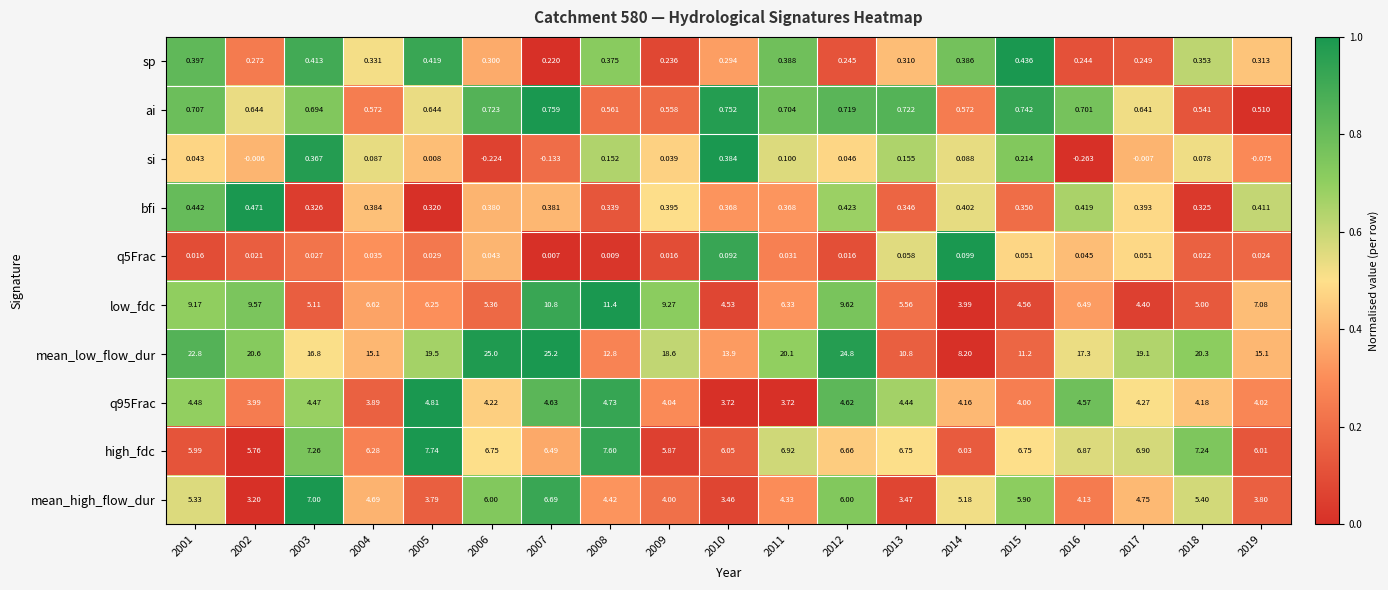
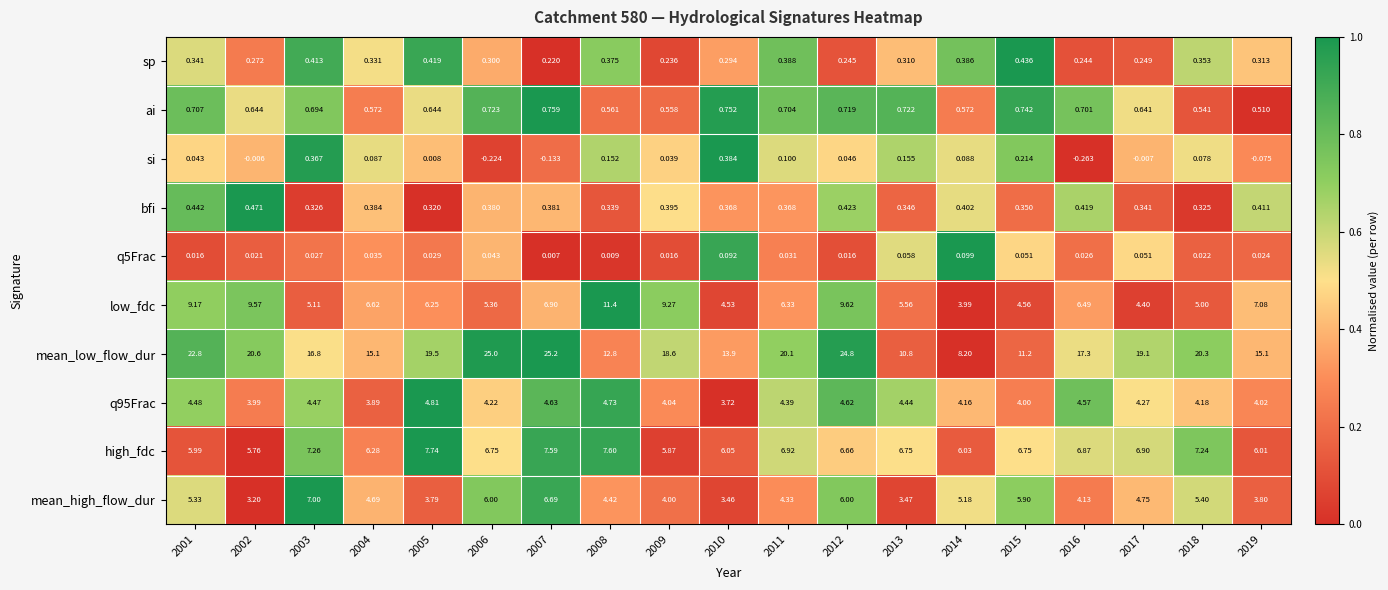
  {
    "sp": {
-     "2001": 0.397,
+     "2001": 0.341,
      "2002": 0.272,
      "2003": 0.413,
      "2004": 0.331,
      "2005": 0.419,
      "2006": 0.300,
      "2007": 0.220,
      "2008": 0.375,
      "2009": 0.236,
      "2010": 0.294,
      "2011": 0.388,
      "2012": 0.245,
      "2013": 0.310,
      "2014": 0.386,
      "2015": 0.436,
      "2016": 0.244,
      "2017": 0.249,
      "2018": 0.353,
      "2019": 0.313
    },
    "ai": {
      "2001": 0.707,
      "2002": 0.644,
      "2003": 0.694,
      "2004": 0.572,
      "2005": 0.644,
      "2006": 0.723,
      "2007": 0.759,
      "2008": 0.561,
      "2009": 0.558,
      "2010": 0.752,
      "2011": 0.704,
      "2012": 0.719,
      "2013": 0.722,
      "2014": 0.572,
      "2015": 0.742,
      "2016": 0.701,
      "2017": 0.641,
      "2018": 0.541,
      "2019": 0.510
    },
    "si": {
      "2001": 0.043,
      "2002": -0.006,
      "2003": 0.367,
      "2004": 0.087,
      "2005": 0.008,
      "2006": -0.224,
      "2007": -0.133,
      "2008": 0.152,
      "2009": 0.039,
      "2010": 0.384,
      "2011": 0.100,
      "2012": 0.046,
      "2013": 0.155,
      "2014": 0.088,
      "2015": 0.214,
      "2016": -0.263,
      "2017": -0.007,
      "2018": 0.078,
      "2019": -0.075
    },
    "bfi": {
      "2001": 0.442,
      "2002": 0.471,
      "2003": 0.326,
      "2004": 0.384,
      "2005": 0.320,
      "2006": 0.380,
      "2007": 0.381,
      "2008": 0.339,
      "2009": 0.395,
      "2010": 0.368,
      "2011": 0.368,
      "2012": 0.423,
      "2013": 0.346,
      "2014": 0.402,
      "2015": 0.350,
      "2016": 0.419,
-     "2017": 0.393,
+     "2017": 0.341,
      "2018": 0.325,
      "2019": 0.411
    },
    "q5Frac": {
      "2001": 0.016,
      "2002": 0.021,
      "2003": 0.027,
      "2004": 0.035,
      "2005": 0.029,
      "2006": 0.043,
      "2007": 0.007,
      "2008": 0.009,
      "2009": 0.016,
      "2010": 0.092,
      "2011": 0.031,
      "2012": 0.016,
      "2013": 0.058,
      "2014": 0.099,
      "2015": 0.051,
-     "2016": 0.045,
+     "2016": 0.026,
      "2017": 0.051,
      "2018": 0.022,
      "2019": 0.024
    },
    "low_fdc": {
      "2001": 9.17,
      "2002": 9.57,
      "2003": 5.11,
      "2004": 6.62,
      "2005": 6.25,
      "2006": 5.36,
-     "2007": 10.8,
+     "2007": 6.90,
      "2008": 11.4,
      "2009": 9.27,
      "2010": 4.53,
      "2011": 6.33,
      "2012": 9.62,
      "2013": 5.56,
      "2014": 3.99,
      "2015": 4.56,
      "2016": 6.49,
      "2017": 4.40,
      "2018": 5.00,
      "2019": 7.08
    },
    "mean_low_flow_dur": {
      "2001": 22.8,
      "2002": 20.6,
      "2003": 16.8,
      "2004": 15.1,
      "2005": 19.5,
      "2006": 25.0,
      "2007": 25.2,
      "2008": 12.8,
      "2009": 18.6,
      "2010": 13.9,
      "2011": 20.1,
      "2012": 24.8,
      "2013": 10.8,
      "2014": 8.20,
      "2015": 11.2,
      "2016": 17.3,
      "2017": 19.1,
      "2018": 20.3,
      "2019": 15.1
    },
    "q95Frac": {
      "2001": 4.48,
      "2002": 3.99,
      "2003": 4.47,
      "2004": 3.89,
      "2005": 4.81,
      "2006": 4.22,
      "2007": 4.63,
      "2008": 4.73,
      "2009": 4.04,
      "2010": 3.72,
-     "2011": 3.72,
+     "2011": 4.39,
      "2012": 4.62,
      "2013": 4.44,
      "2014": 4.16,
      "2015": 4.00,
      "2016": 4.57,
      "2017": 4.27,
      "2018": 4.18,
      "2019": 4.02
    },
    "high_fdc": {
      "2001": 5.99,
      "2002": 5.76,
      "2003": 7.26,
      "2004": 6.28,
      "2005": 7.74,
      "2006": 6.75,
-     "2007": 6.49,
+     "2007": 7.59,
      "2008": 7.60,
      "2009": 5.87,
      "2010": 6.05,
      "2011": 6.92,
      "2012": 6.66,
      "2013": 6.75,
      "2014": 6.03,
      "2015": 6.75,
      "2016": 6.87,
      "2017": 6.90,
      "2018": 7.24,
      "2019": 6.01
    },
    "mean_high_flow_dur": {
      "2001": 5.33,
      "2002": 3.20,
      "2003": 7.00,
      "2004": 4.69,
      "2005": 3.79,
      "2006": 6.00,
      "2007": 6.69,
      "2008": 4.42,
      "2009": 4.00,
      "2010": 3.46,
      "2011": 4.33,
      "2012": 6.00,
      "2013": 3.47,
      "2014": 5.18,
      "2015": 5.90,
      "2016": 4.13,
      "2017": 4.75,
      "2018": 5.40,
      "2019": 3.80
    }
  }
